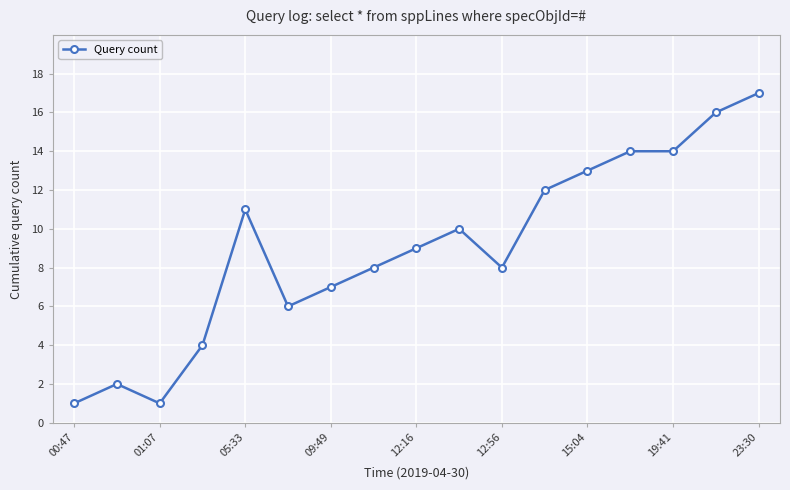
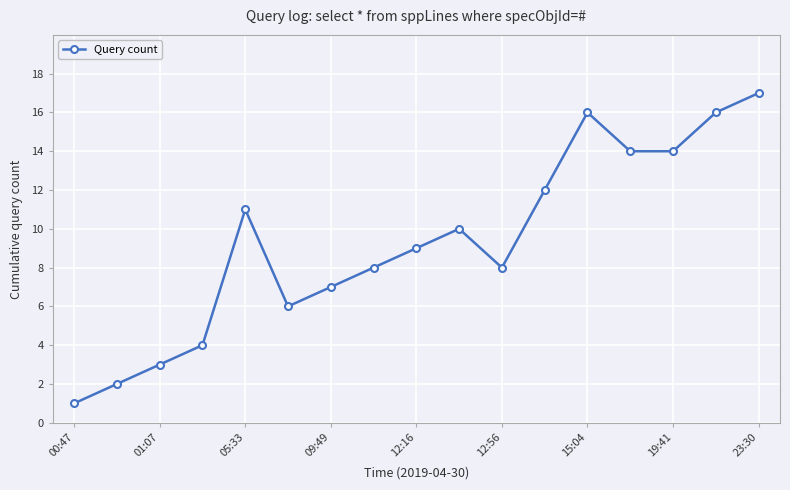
  {
    "00:47": 1,
-   "01:07": 1,
+   "01:07": 3,
    "05:33": 11,
    "09:49": 7,
    "12:16": 9,
    "12:56": 8,
-   "15:04": 13,
+   "15:04": 16,
    "19:41": 14,
    "23:30": 17
  }
